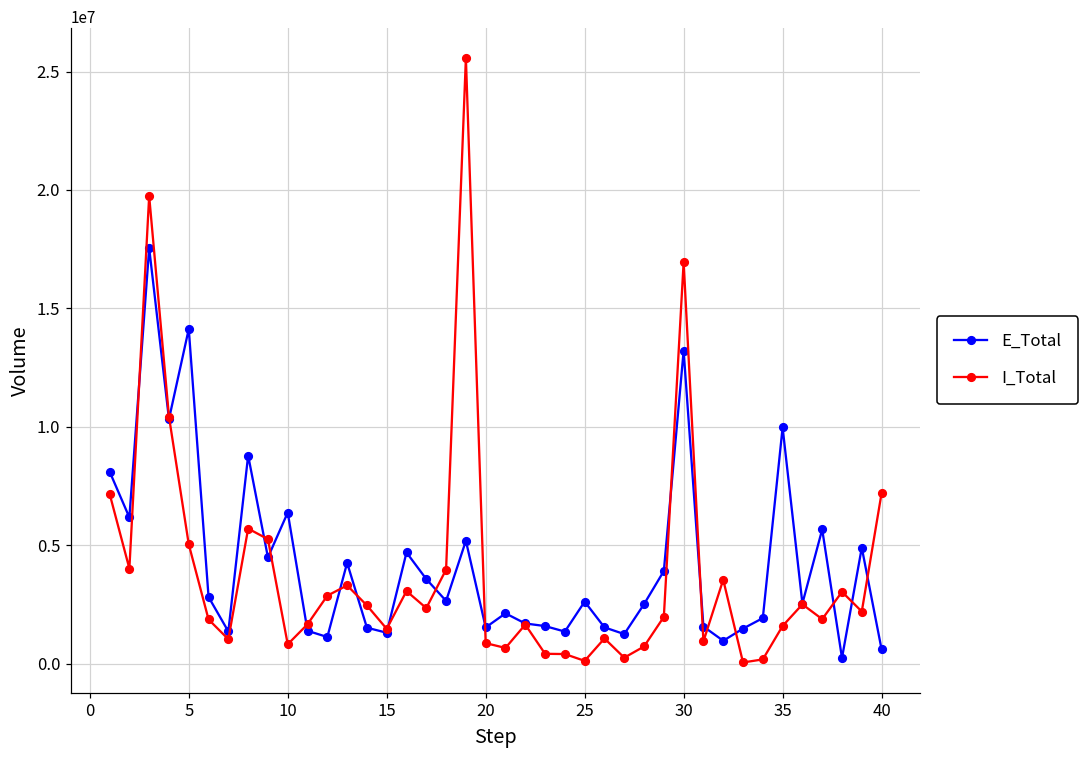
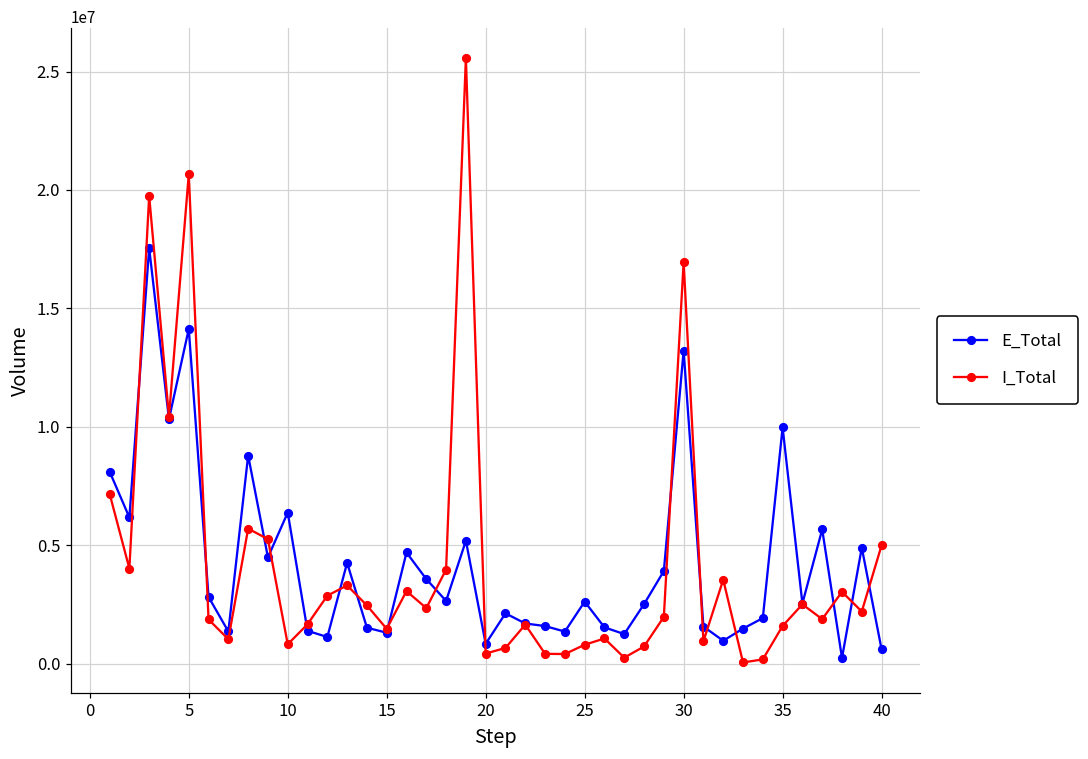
  {
    "E_Total": {
      "5": 14100000,
      "10": 6400000,
      "15": 1300000,
-     "20": 1500000,
+     "20": 800000,
      "25": 2600000,
      "30": 13200000,
      "35": 10000000,
      "40": 600000
    },
    "I_Total": {
-     "5": 5000000,
+     "5": 20700000,
      "10": 800000,
      "15": 1500000,
-     "20": 900000,
-     "25": 100000,
+     "20": 400000,
+     "25": 800000,
      "30": 17000000,
      "35": 1600000,
-     "40": 7200000
+     "40": 5000000
    }
  }
